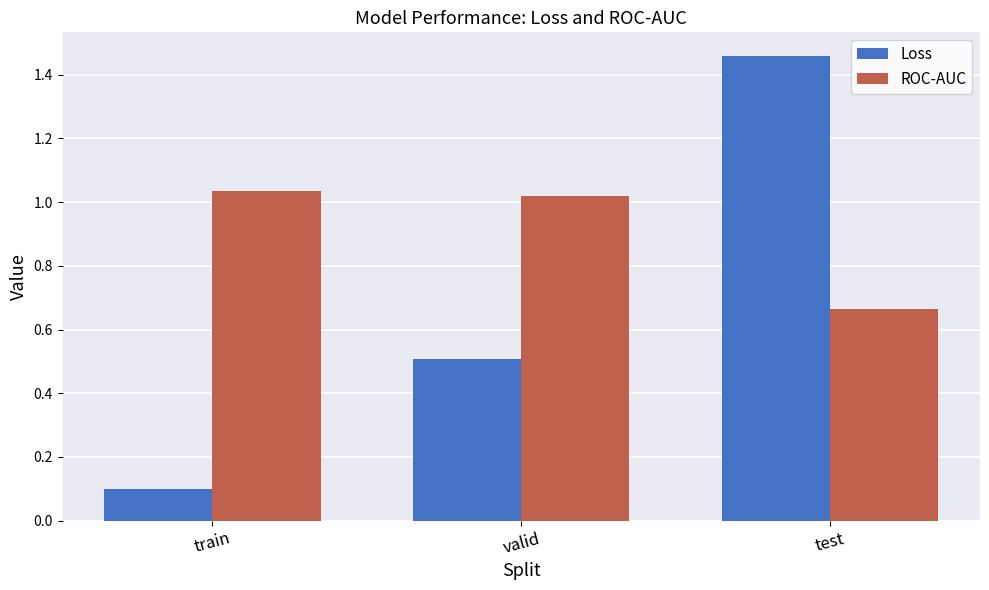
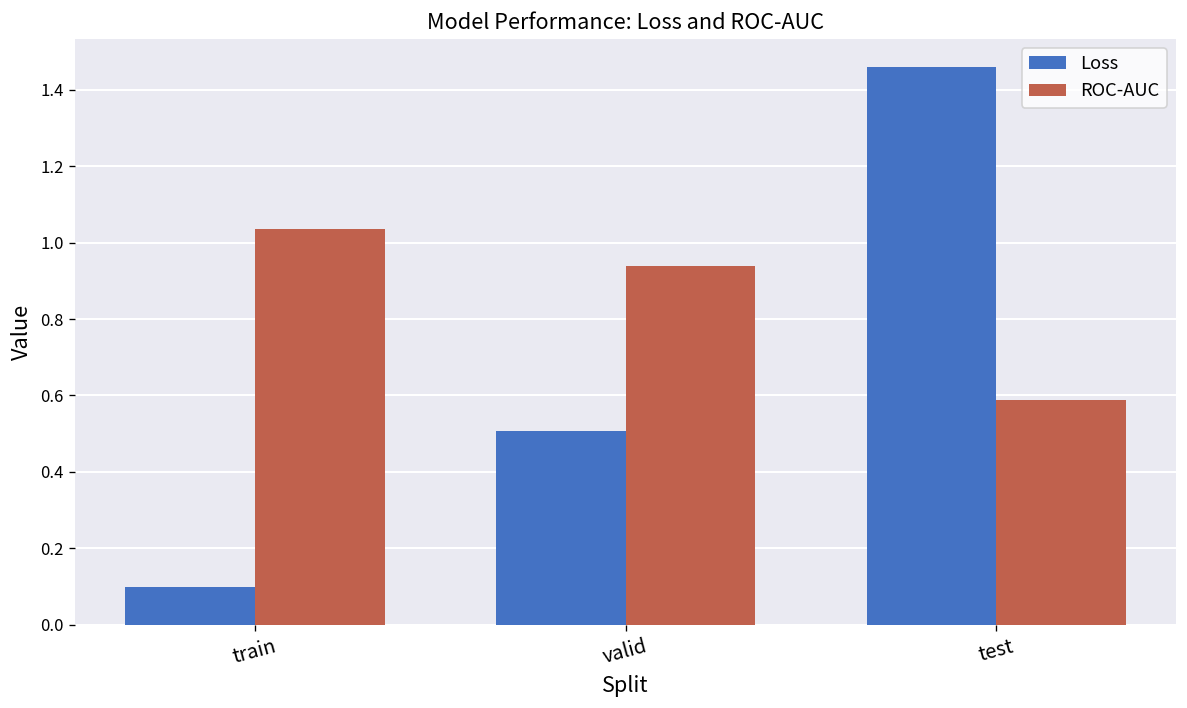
  {
    "Loss": {
      "train": 0.10,
      "valid": 0.51,
      "test": 1.46
    },
    "ROC-AUC": {
      "train": 1.04,
-     "valid": 1.02,
-     "test": 0.66
+     "valid": 0.94,
+     "test": 0.59
    }
  }
